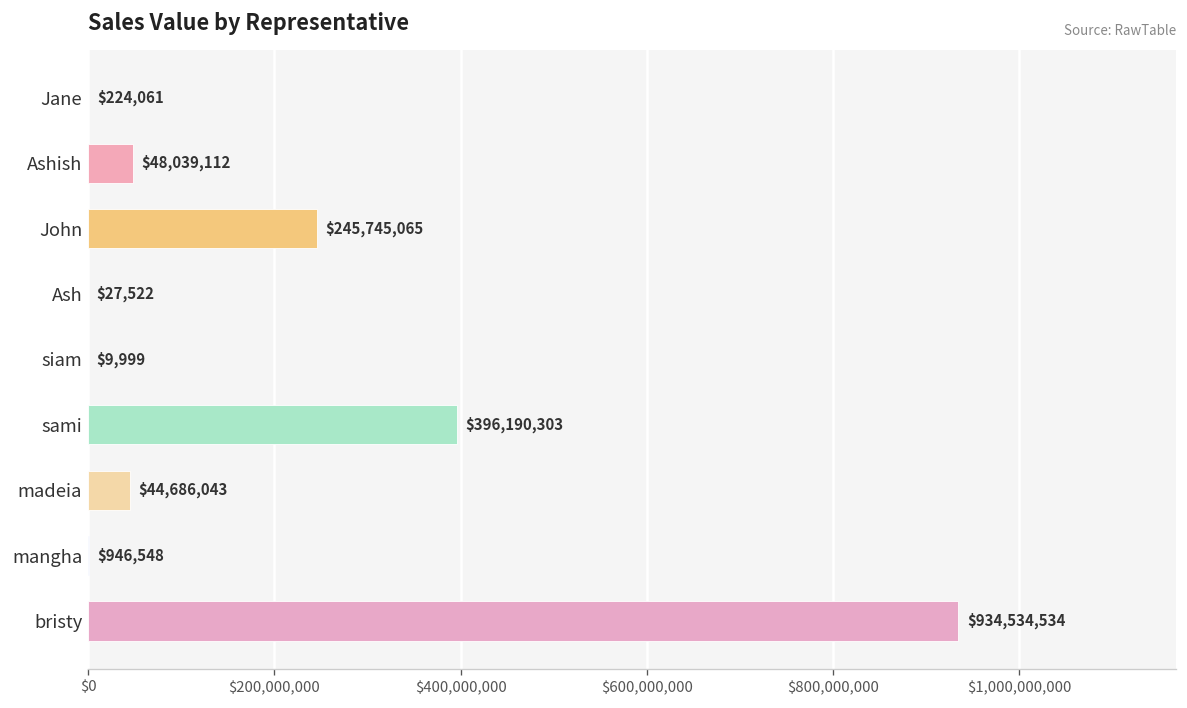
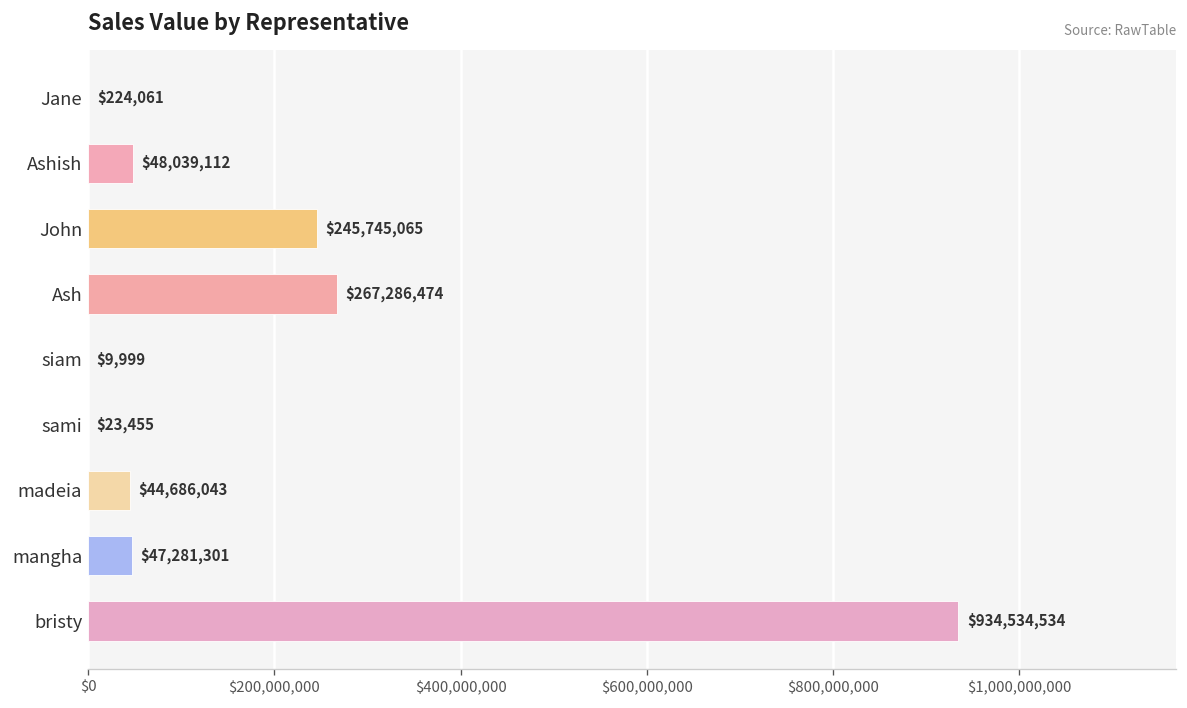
  {
    "Jane": "$224,061",
    "Ashish": "$48,039,112",
    "John": "$245,745,065",
-   "Ash": "$27,522",
+   "Ash": "$267,286,474",
    "siam": "$9,999",
-   "sami": "$396,190,303",
+   "sami": "$23,455",
    "madeia": "$44,686,043",
-   "mangha": "$946,548",
+   "mangha": "$47,281,301",
    "bristy": "$934,534,534"
  }
